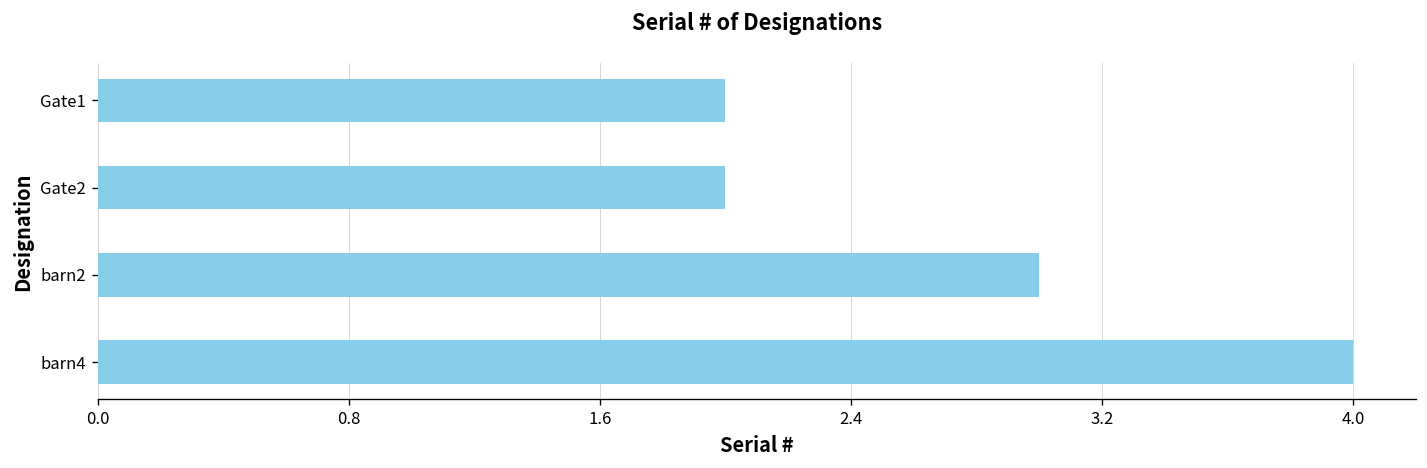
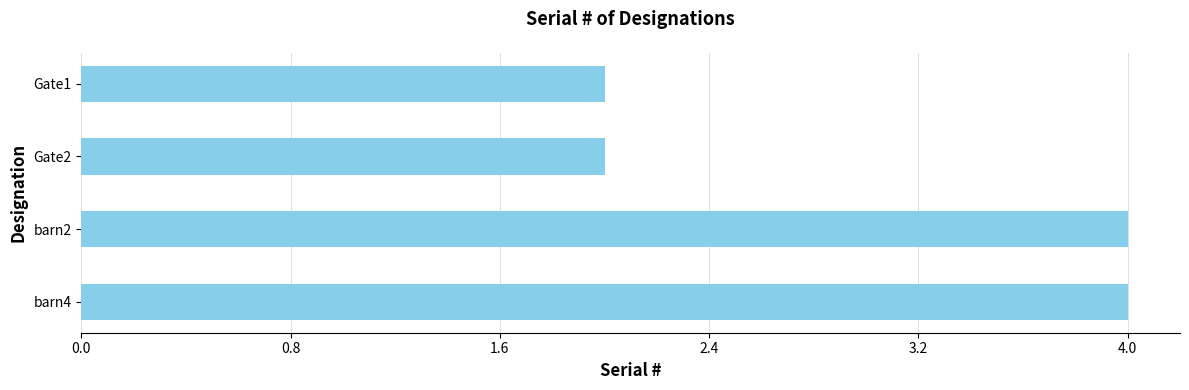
  {
    "Gate1": 2,
    "Gate2": 2,
-   "barn2": 3,
+   "barn2": 4,
    "barn4": 4
  }
